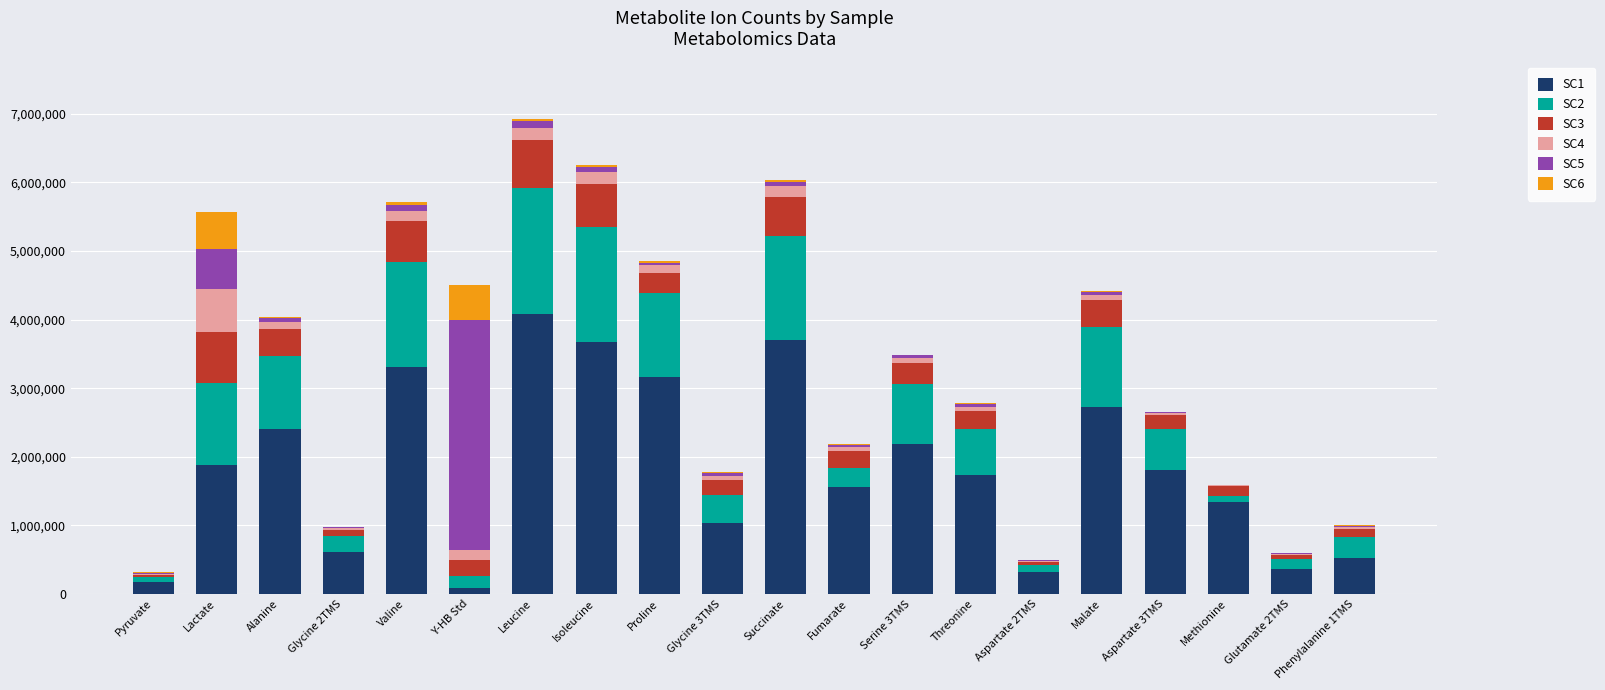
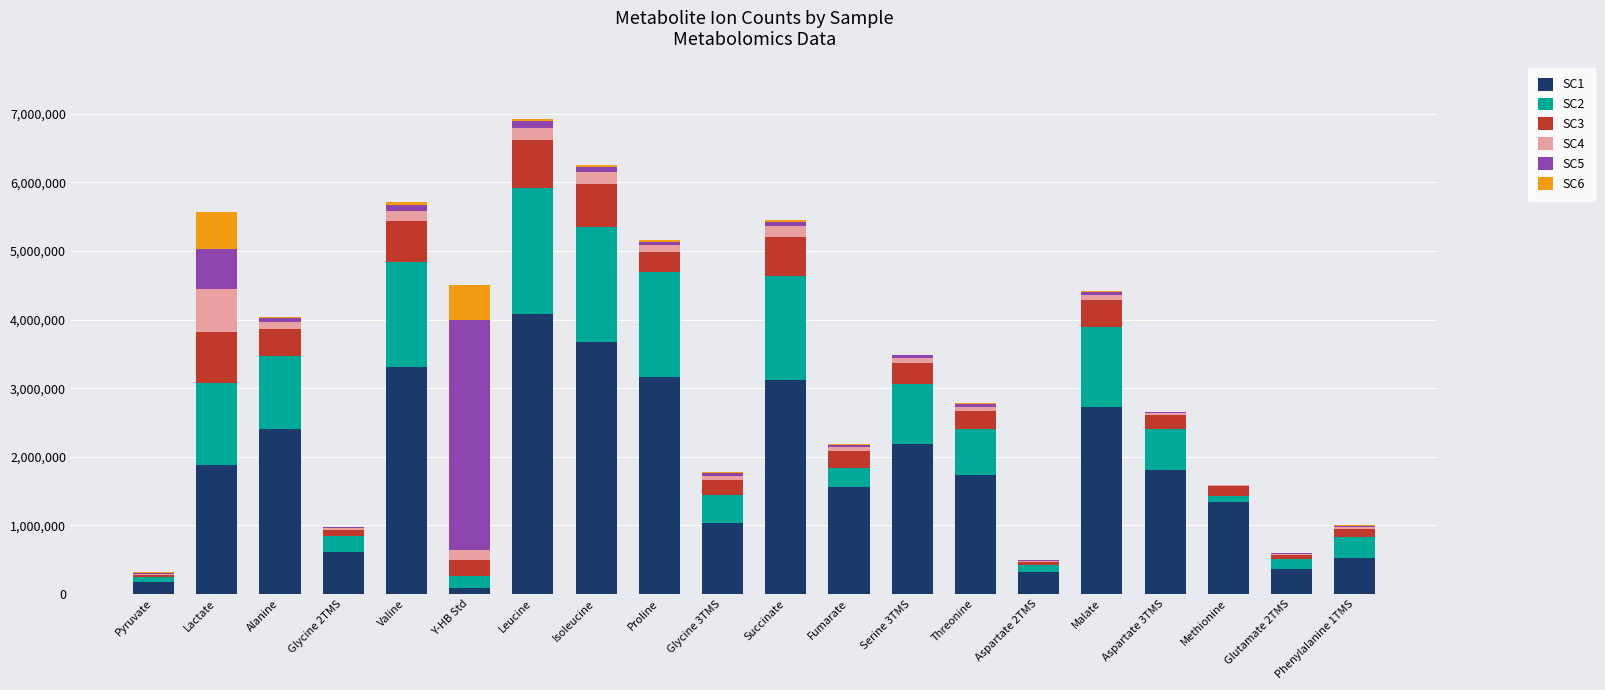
  {
    "SC1": {
      "Pyruvate": "200,000",
      "Lactate": "1,900,000",
      "Alanine": "2,400,000",
      "Glycine 2TMS": "600,000",
      "Valine": "3,300,000",
      "Y-HB Std": "100,000",
      "Leucine": "4,100,000",
      "Isoleucine": "3,700,000",
      "Proline": "3,200,000",
      "Glycine 3TMS": "1,000,000",
-     "Succinate": "3,700,000",
+     "Succinate": "3,100,000",
      "Fumarate": "1,600,000",
      "Serine 3TMS": "2,200,000",
      "Threonine": "1,700,000",
      "Aspartate 2TMS": "300,000",
      "Malate": "2,700,000",
      "Aspartate 3TMS": "1,800,000",
      "Methionine": "1,300,000",
      "Glutamate 2TMS": "400,000",
      "Phenylalanine 1TMS": "500,000"
    },
    "SC2": {
      "Pyruvate": "100,000",
      "Lactate": "1,200,000",
      "Alanine": "1,100,000",
      "Glycine 2TMS": "200,000",
      "Valine": "1,500,000",
      "Y-HB Std": "200,000",
      "Leucine": "1,800,000",
      "Isoleucine": "1,700,000",
-     "Proline": "1,200,000",
+     "Proline": "1,500,000",
      "Glycine 3TMS": "400,000",
      "Succinate": "1,500,000",
      "Fumarate": "300,000",
      "Serine 3TMS": "900,000",
      "Threonine": "700,000",
      "Aspartate 2TMS": "100,000",
      "Malate": "1,200,000",
      "Aspartate 3TMS": "600,000",
      "Methionine": "100,000",
      "Glutamate 2TMS": "200,000",
      "Phenylalanine 1TMS": "300,000"
    },
    "SC3": {
      "Lactate": "700,000",
      "Alanine": "400,000",
      "Glycine 2TMS": "100,000",
      "Valine": "600,000",
      "Y-HB Std": "200,000",
      "Leucine": "700,000",
      "Isoleucine": "600,000",
      "Proline": "300,000",
      "Glycine 3TMS": "200,000",
      "Succinate": "600,000",
      "Fumarate": "200,000",
      "Serine 3TMS": "300,000",
      "Threonine": "300,000",
      "Aspartate 2TMS": "0",
      "Malate": "400,000",
      "Aspartate 3TMS": "200,000",
      "Methionine": "100,000",
      "Glutamate 2TMS": "100,000",
      "Phenylalanine 1TMS": "100,000"
    },
    "SC4": {
      "Lactate": "600,000",
      "Alanine": "100,000",
      "Valine": "200,000",
      "Y-HB Std": "100,000",
      "Leucine": "200,000",
      "Isoleucine": "200,000",
      "Proline": "100,000",
      "Glycine 3TMS": "100,000",
      "Succinate": "200,000",
      "Fumarate": "100,000",
      "Serine 3TMS": "100,000",
      "Threonine": "100,000",
      "Malate": "100,000"
    },
    "SC5": {
      "Lactate": "600,000",
      "Alanine": "100,000",
      "Valine": "100,000",
      "Y-HB Std": "3,400,000",
      "Leucine": "100,000",
      "Isoleucine": "100,000",
      "Proline": "0",
      "Glycine 3TMS": "0",
      "Succinate": "100,000",
      "Serine 3TMS": "0",
      "Threonine": "0",
      "Malate": "0"
    },
    "SC6": {
      "Lactate": "500,000",
      "Valine": "0",
      "Y-HB Std": "500,000",
      "Leucine": "0",
      "Isoleucine": "0"
    }
  }
